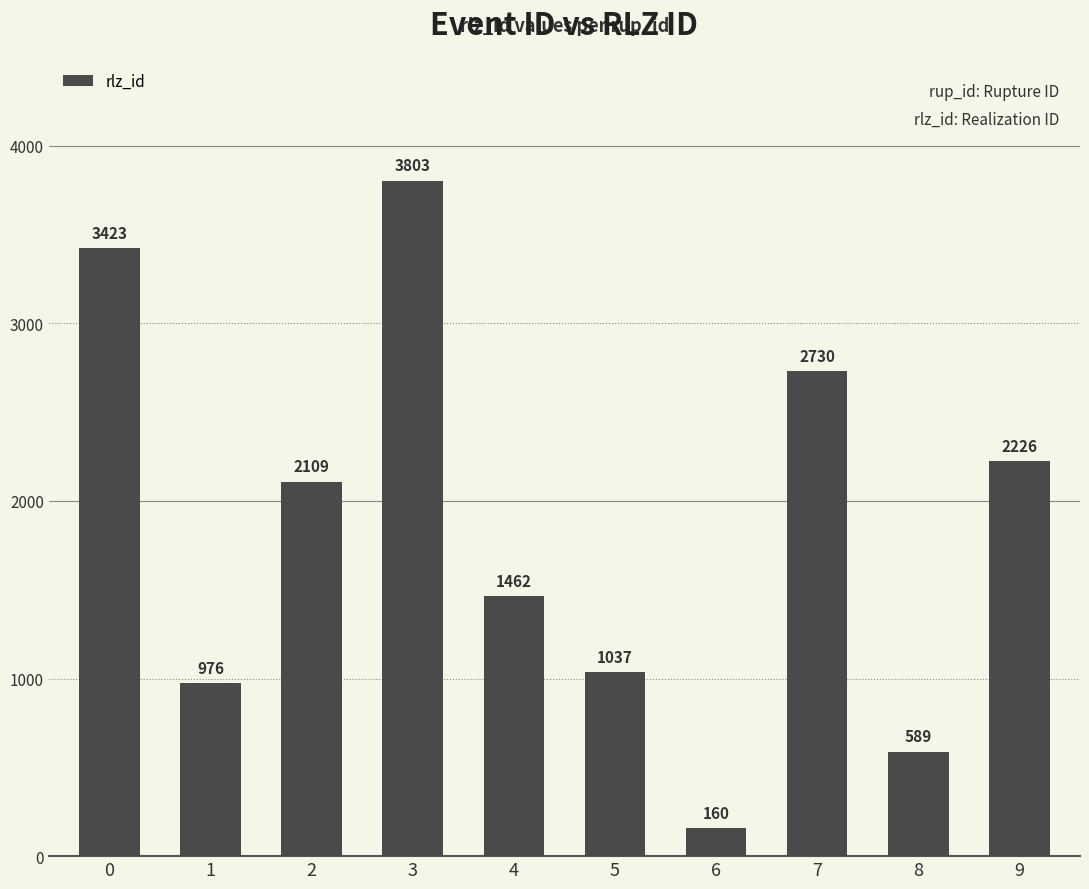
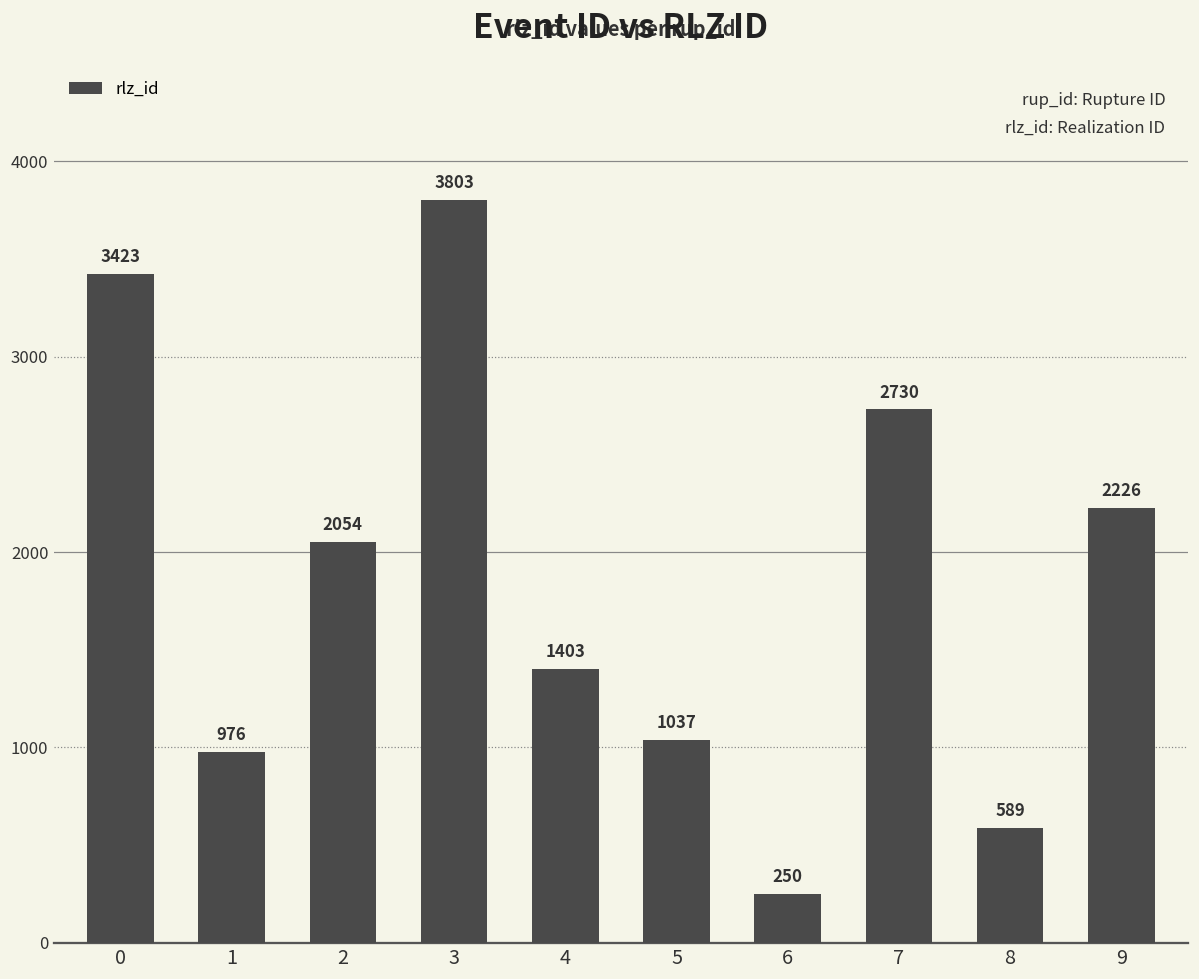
  {
    "0": 3423,
    "1": 976,
-   "2": 2109,
+   "2": 2054,
    "3": 3803,
-   "4": 1462,
+   "4": 1403,
    "5": 1037,
-   "6": 160,
+   "6": 250,
    "7": 2730,
    "8": 589,
    "9": 2226
  }
